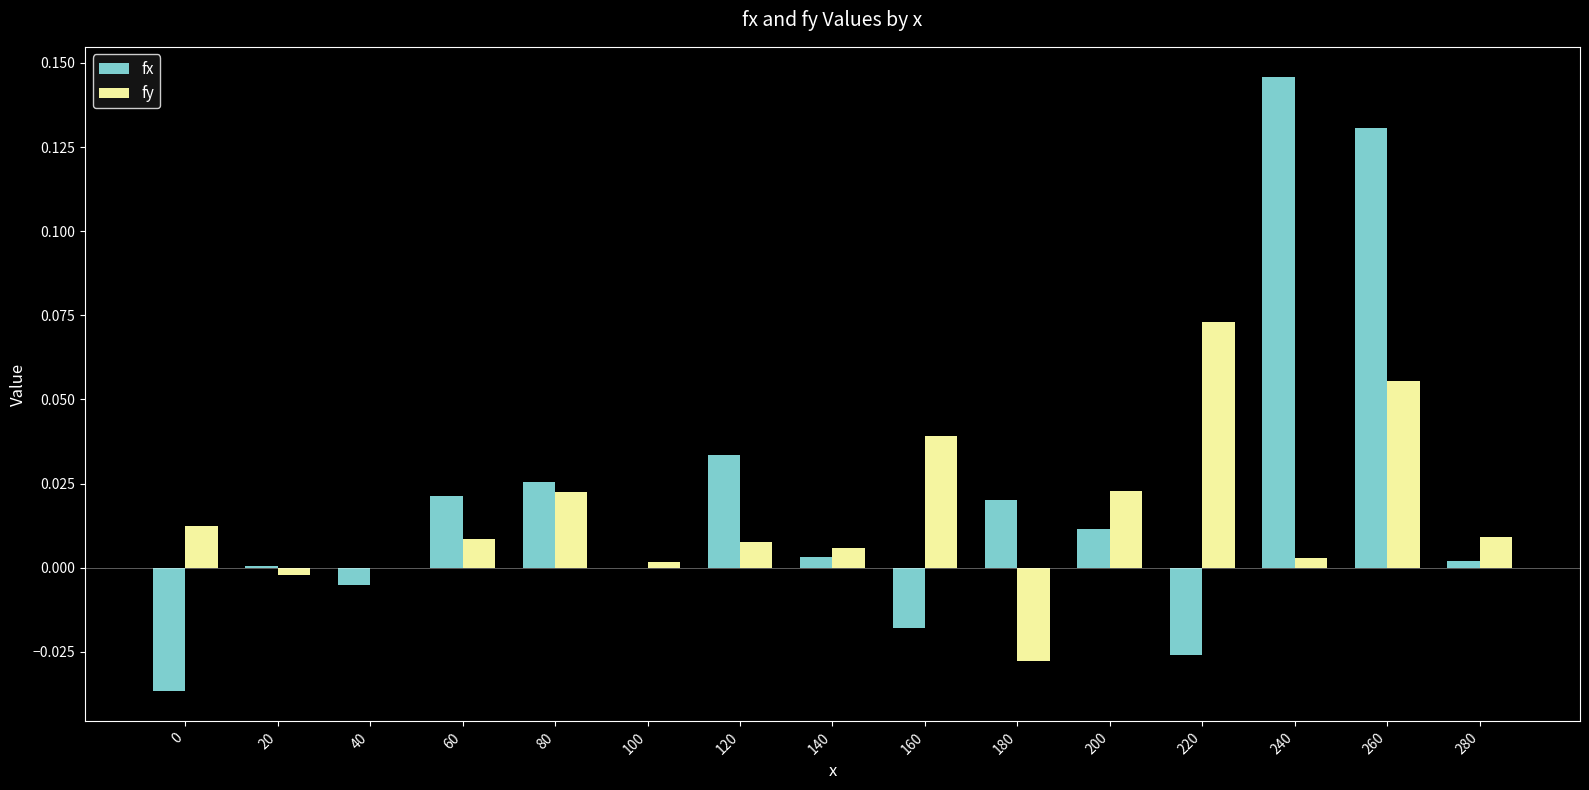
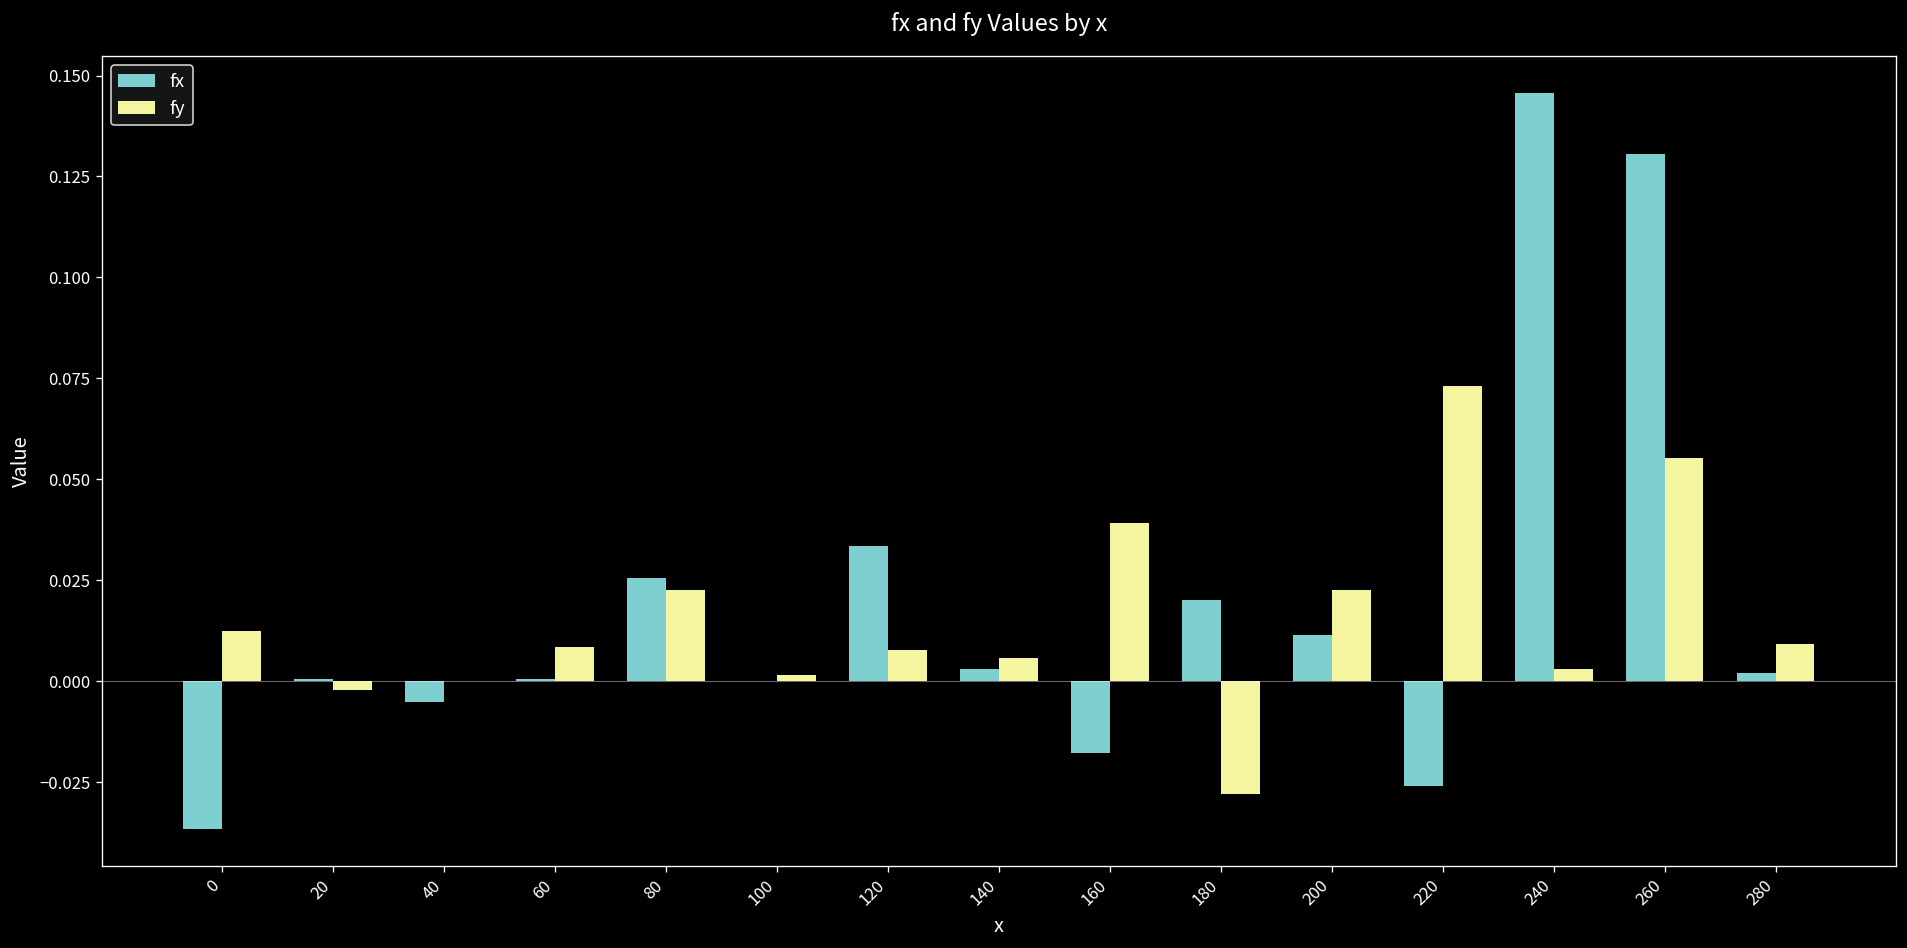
  {
    "fx": {
      "0": -0.037,
      "40": -0.005,
-     "60": 0.021,
+     "60": 0.000,
      "80": 0.026,
      "120": 0.034,
      "140": 0.003,
      "160": -0.018,
      "180": 0.020,
      "200": 0.012,
      "220": -0.026,
      "240": 0.146,
      "260": 0.131,
      "280": 0.002
    },
    "fy": {
      "0": 0.012,
      "20": -0.002,
      "60": 0.009,
      "80": 0.023,
      "100": 0.002,
      "120": 0.008,
      "140": 0.006,
      "160": 0.039,
      "180": -0.028,
      "200": 0.023,
      "220": 0.073,
      "240": 0.003,
      "260": 0.055,
      "280": 0.009
    }
  }
